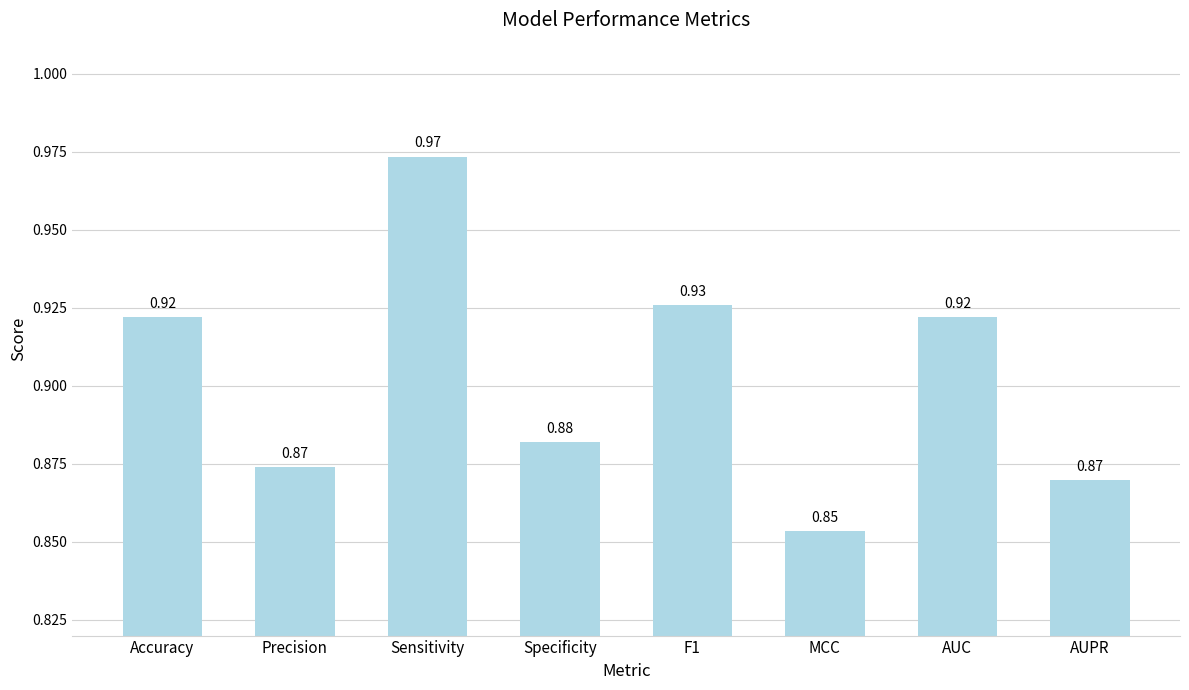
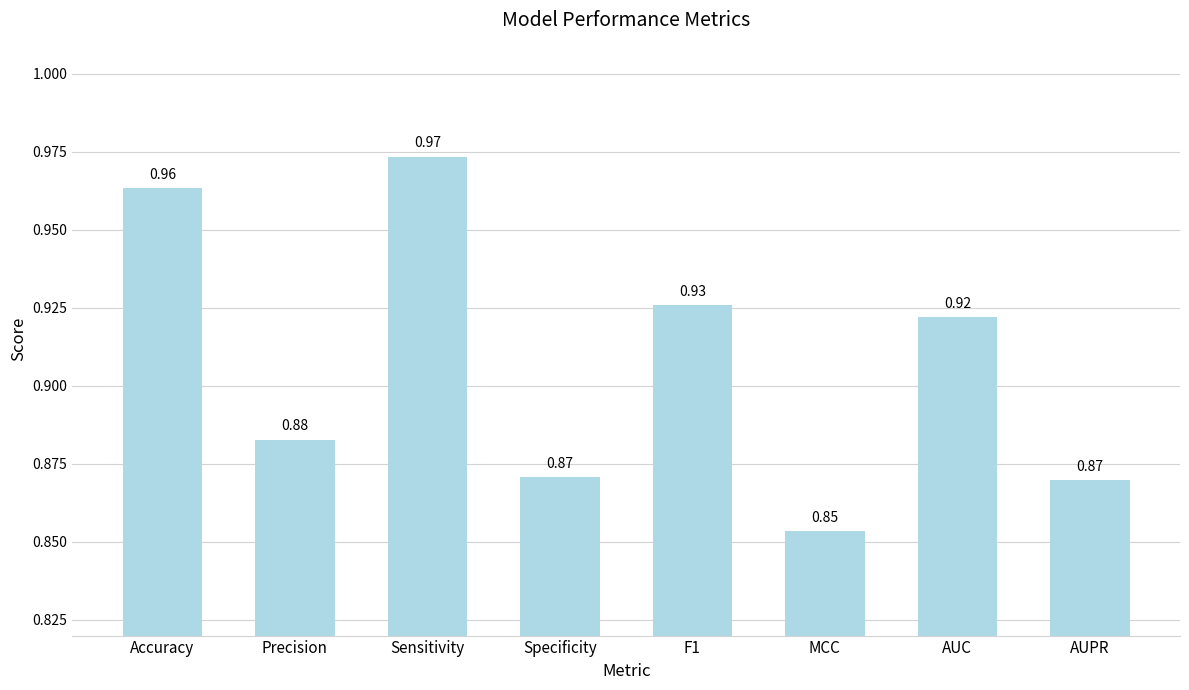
  {
-   "Accuracy": 0.92,
-   "Precision": 0.87,
+   "Accuracy": 0.96,
+   "Precision": 0.88,
    "Sensitivity": 0.97,
-   "Specificity": 0.88,
+   "Specificity": 0.87,
    "F1": 0.93,
    "MCC": 0.85,
    "AUC": 0.92,
    "AUPR": 0.87
  }
